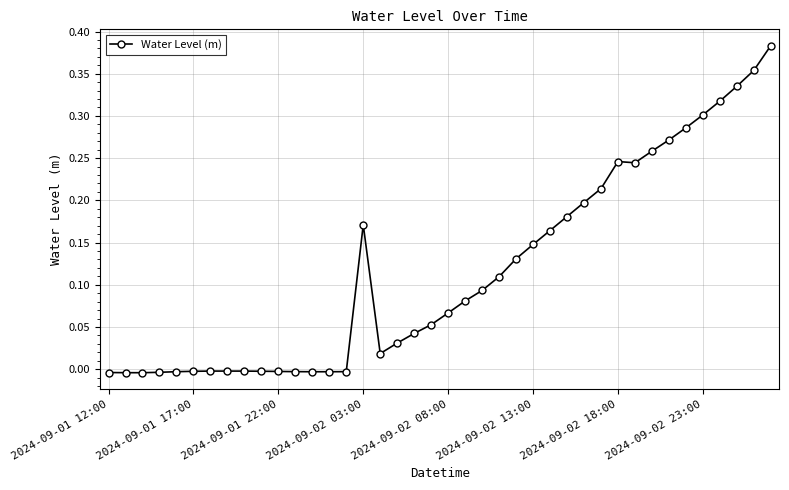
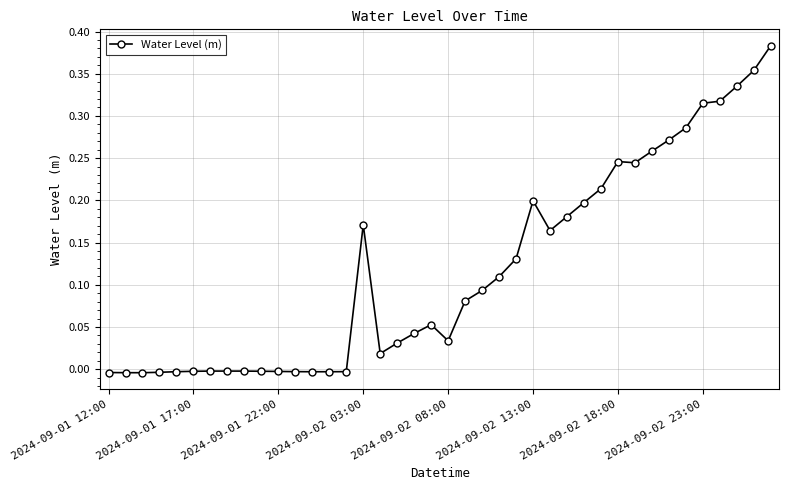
  {
    "2024-09-01 12:00": 0.00,
    "2024-09-01 17:00": 0.00,
    "2024-09-01 22:00": 0.00,
    "2024-09-02 03:00": 0.17,
-   "2024-09-02 08:00": 0.07,
-   "2024-09-02 13:00": 0.15,
+   "2024-09-02 08:00": 0.03,
+   "2024-09-02 13:00": 0.20,
    "2024-09-02 18:00": 0.25,
-   "2024-09-02 23:00": 0.30
+   "2024-09-02 23:00": 0.32
  }
